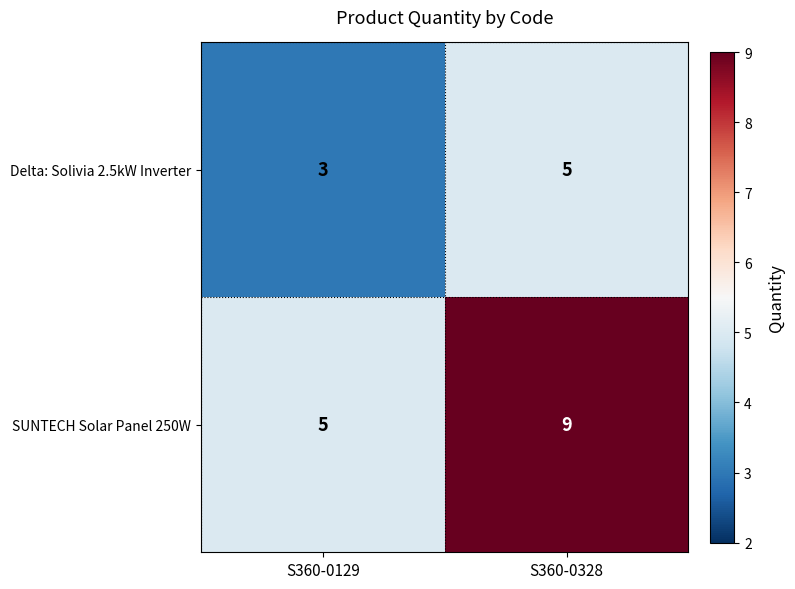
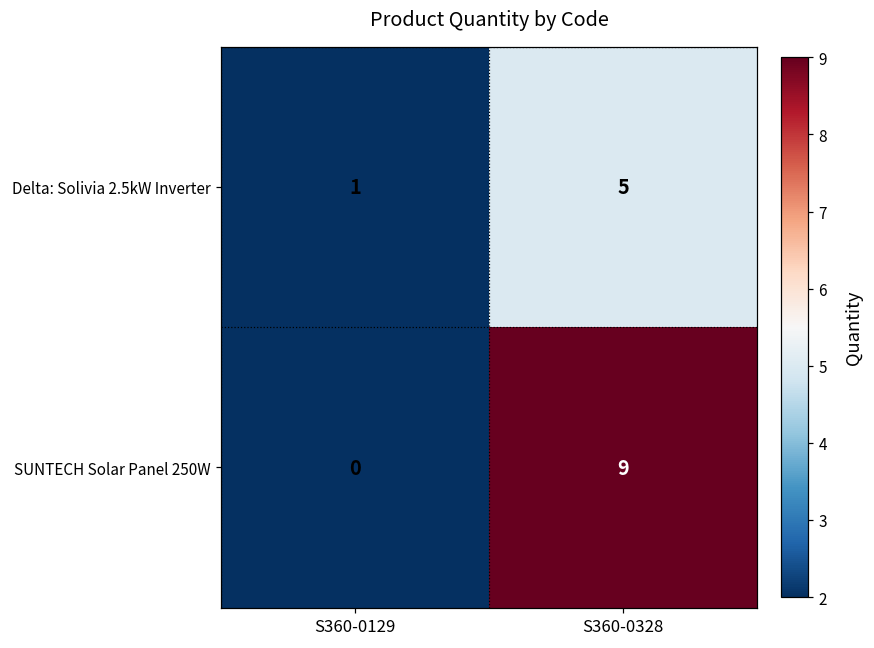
  {
    "Delta: Solivia 2.5kW Inverter": {
-     "S360-0129": 3,
+     "S360-0129": 1,
      "S360-0328": 5
    },
    "SUNTECH Solar Panel 250W": {
-     "S360-0129": 5,
+     "S360-0129": 0,
      "S360-0328": 9
    }
  }
